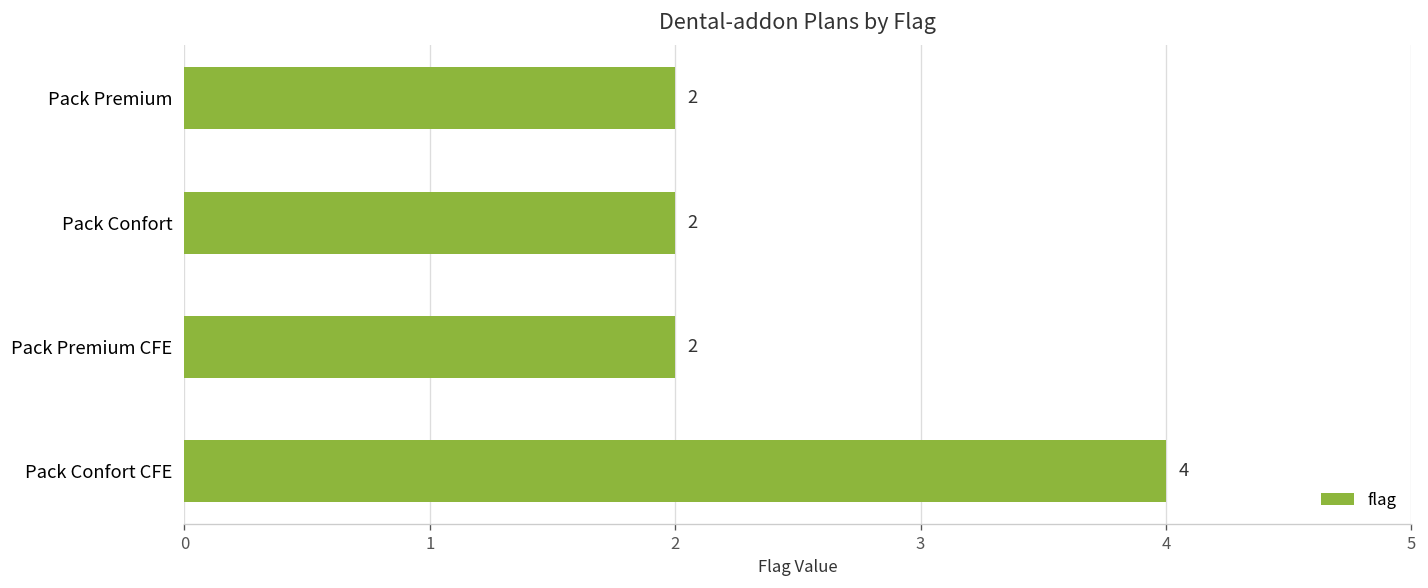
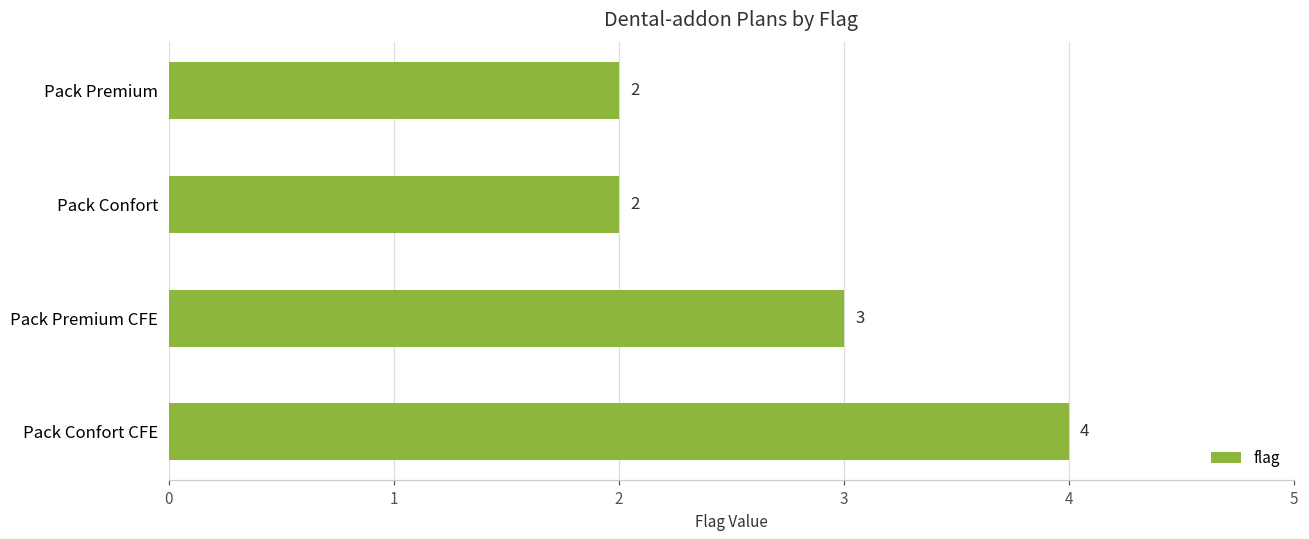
  {
    "Pack Premium": 2,
    "Pack Confort": 2,
-   "Pack Premium CFE": 2,
+   "Pack Premium CFE": 3,
    "Pack Confort CFE": 4
  }
